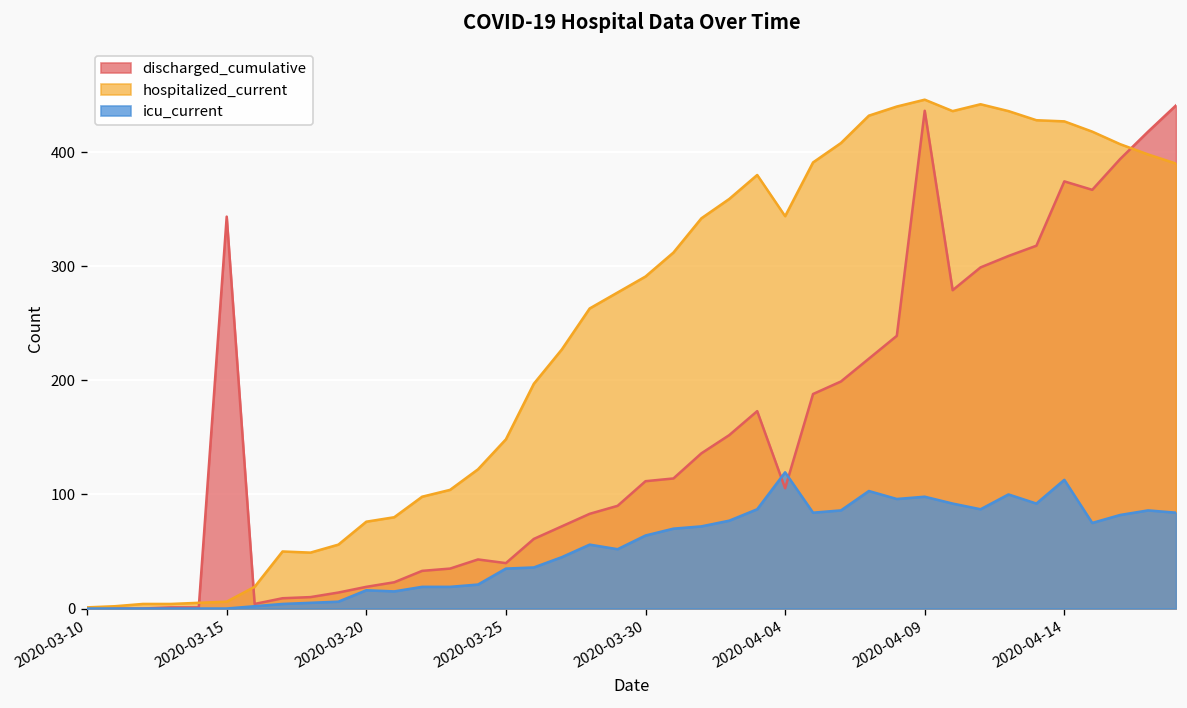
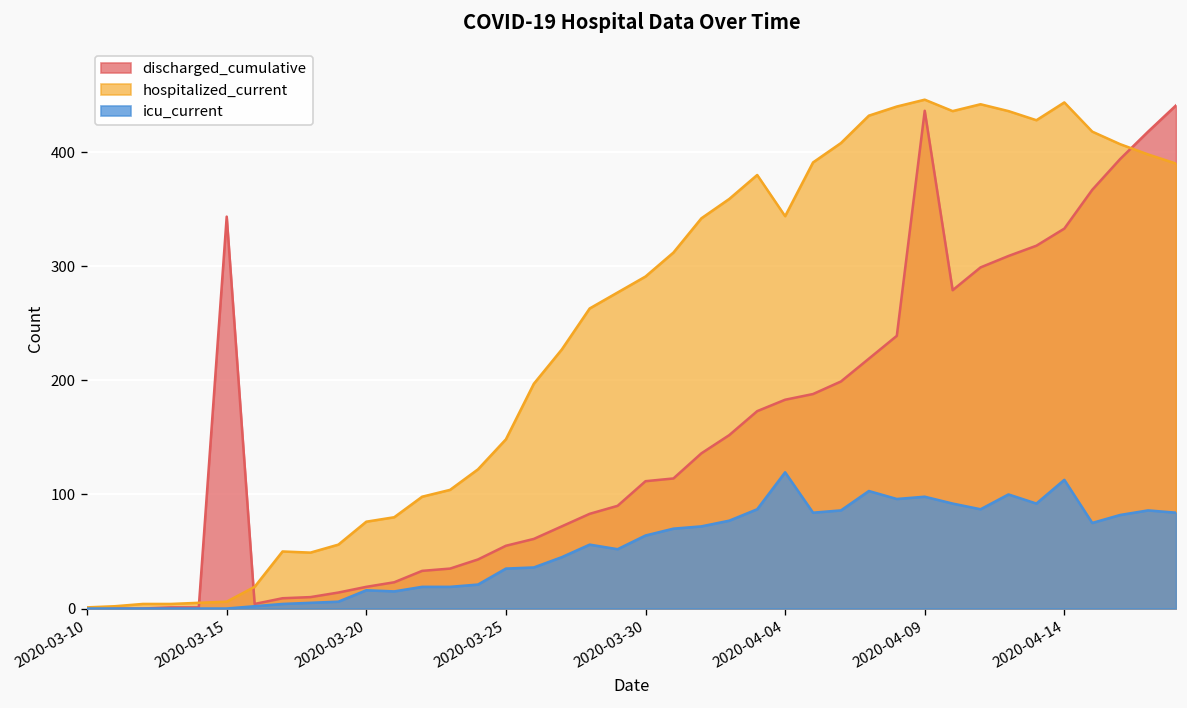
  {
    "discharged_cumulative": {
      "2020-03-15": 340,
      "2020-03-20": 20,
-     "2020-03-25": 40,
+     "2020-03-25": 60,
      "2020-03-30": 110,
-     "2020-04-04": 110,
+     "2020-04-04": 180,
      "2020-04-09": 440,
-     "2020-04-14": 370
+     "2020-04-14": 330
    },
    "hospitalized_current": {
      "2020-03-15": 10,
      "2020-03-20": 80,
      "2020-03-25": 150,
      "2020-03-30": 290,
      "2020-04-04": 340,
      "2020-04-09": 450,
-     "2020-04-14": 430
+     "2020-04-14": 440
    },
    "icu_current": {
      "2020-03-15": 0,
      "2020-03-20": 20,
      "2020-03-25": 40,
      "2020-03-30": 60,
      "2020-04-04": 120,
      "2020-04-09": 100,
      "2020-04-14": 110
    }
  }
